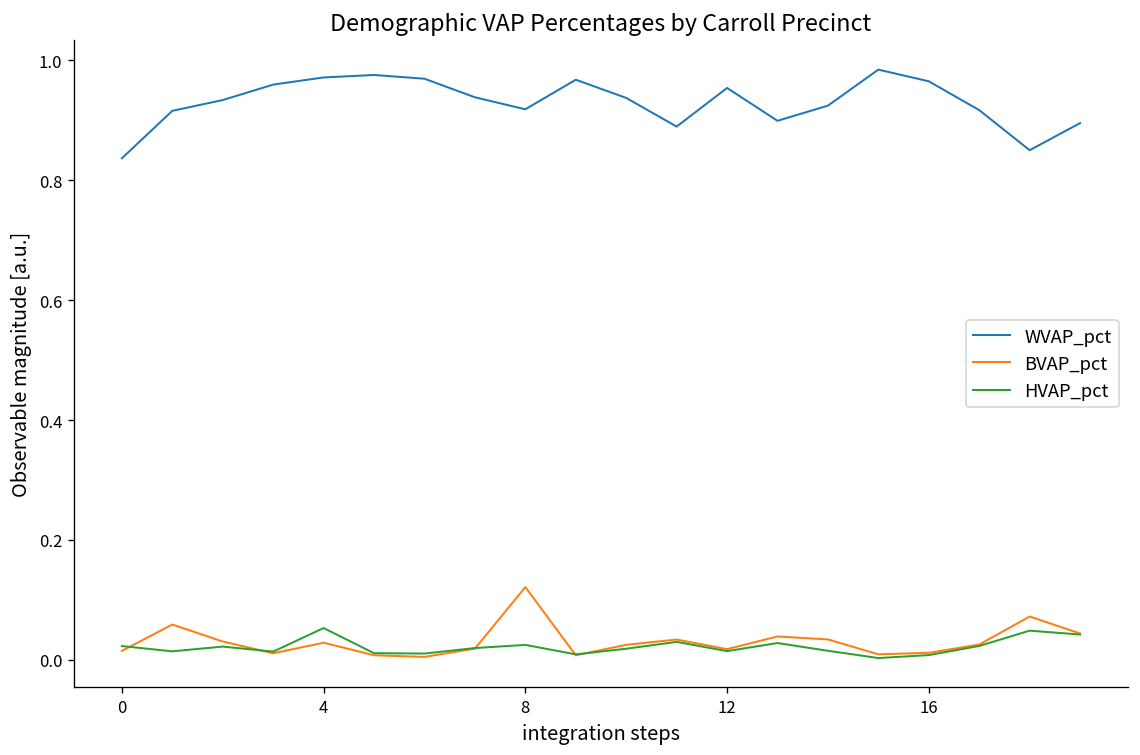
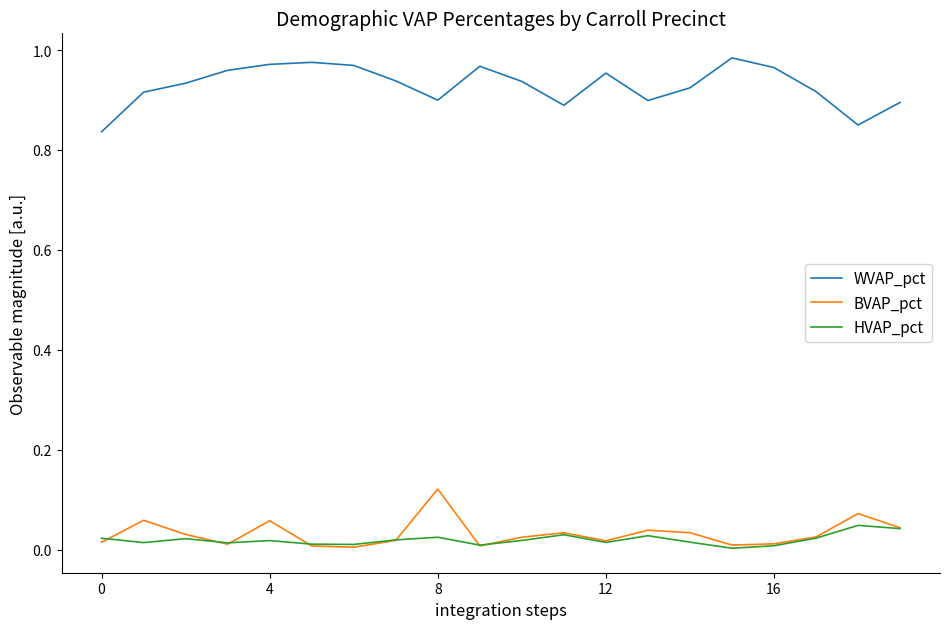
  {
    "WVAP_pct": {
      "0": 0.84,
      "4": 0.97,
-     "8": 0.92,
+     "8": 0.90,
      "12": 0.95,
      "16": 0.96
    },
    "BVAP_pct": {
      "0": 0.02,
-     "4": 0.03,
+     "4": 0.06,
      "8": 0.12
    },
    "HVAP_pct": {
      "0": 0.02,
-     "4": 0.05,
+     "4": 0.02,
      "8": 0.03
    }
  }
